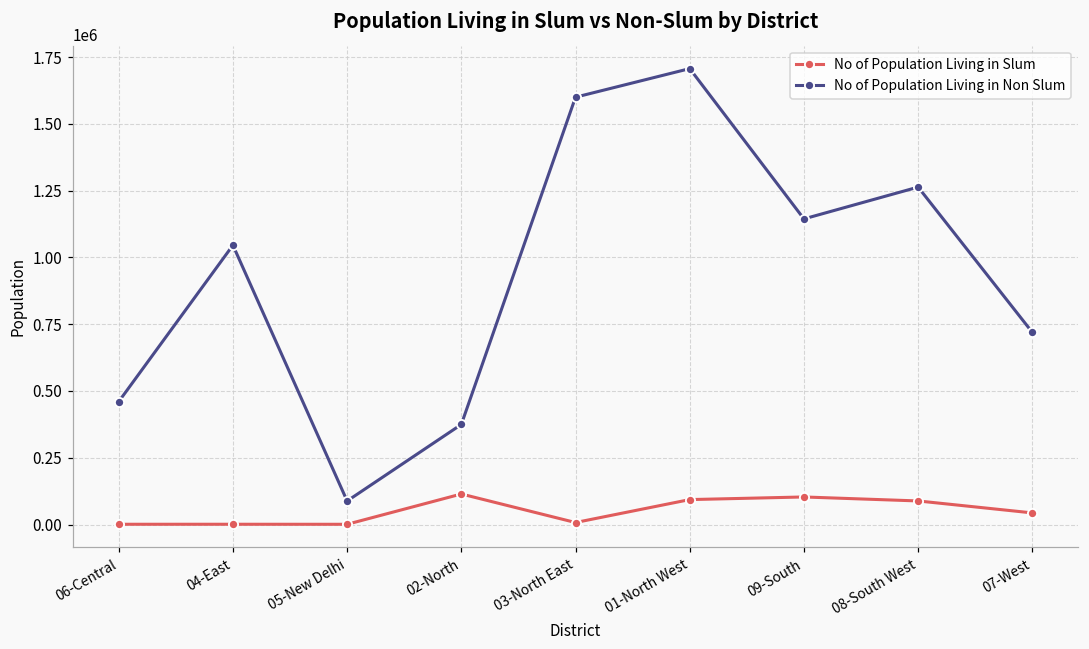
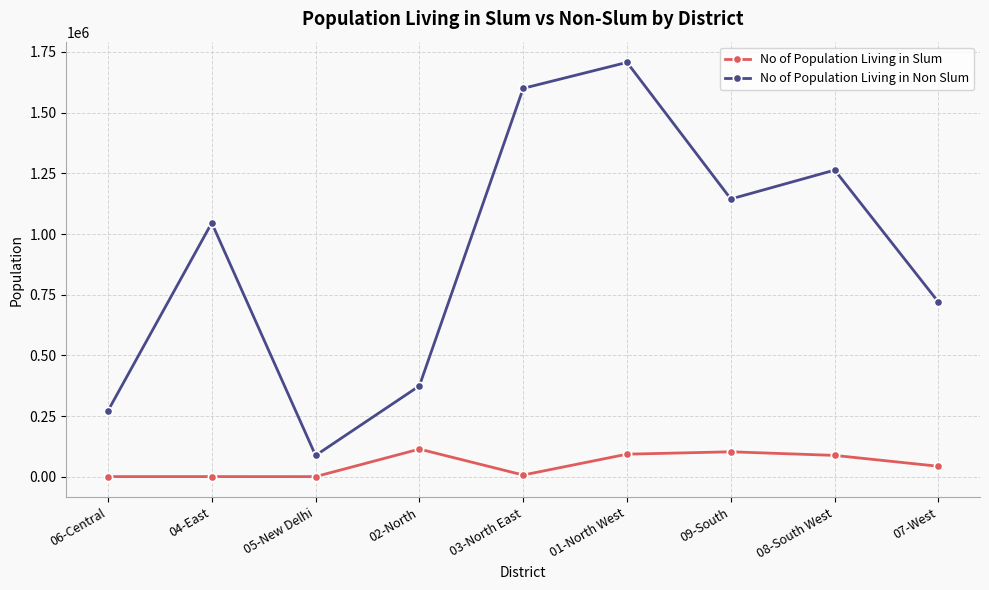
  {
    "No of Population Living in Slum": {
      "06-Central": 0,
      "04-East": 0,
      "05-New Delhi": 0,
      "02-North": 110000,
      "03-North East": 10000,
      "01-North West": 90000,
      "09-South": 100000,
      "08-South West": 90000,
      "07-West": 40000
    },
    "No of Population Living in Non Slum": {
-     "06-Central": 460000,
+     "06-Central": 270000,
      "04-East": 1050000,
      "05-New Delhi": 90000,
      "02-North": 370000,
      "03-North East": 1600000,
      "01-North West": 1710000,
      "09-South": 1140000,
      "08-South West": 1260000,
      "07-West": 720000
    }
  }
